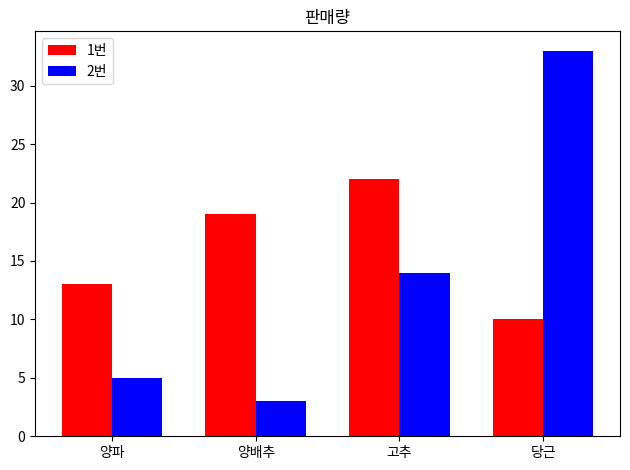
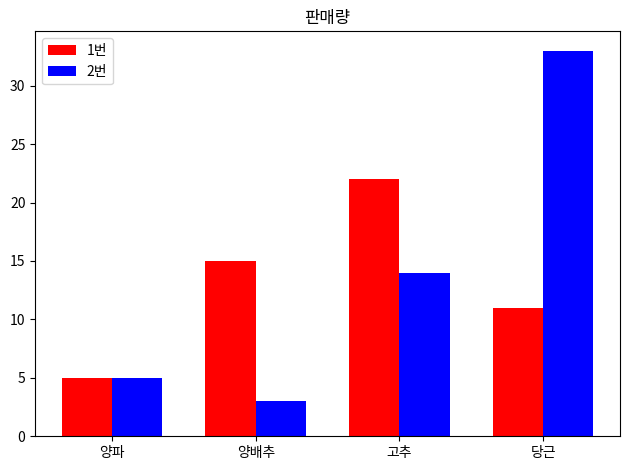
  {
    "1번": {
-     "양파": 13,
-     "양배추": 19,
+     "양파": 5,
+     "양배추": 15,
      "고추": 22,
-     "당근": 10
+     "당근": 11
    },
    "2번": {
      "양파": 5,
      "양배추": 3,
      "고추": 14,
      "당근": 33
    }
  }
